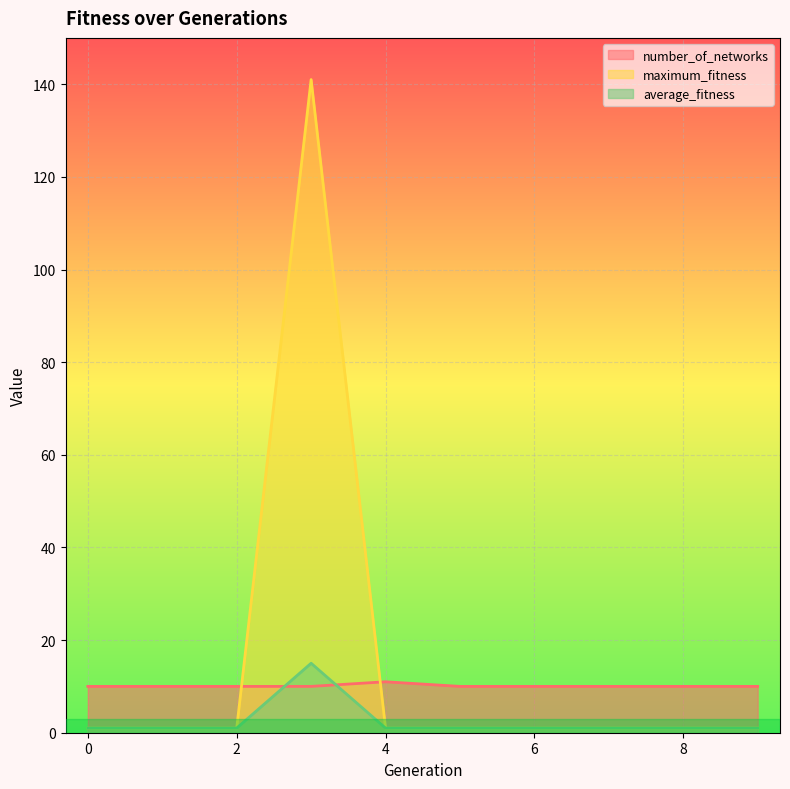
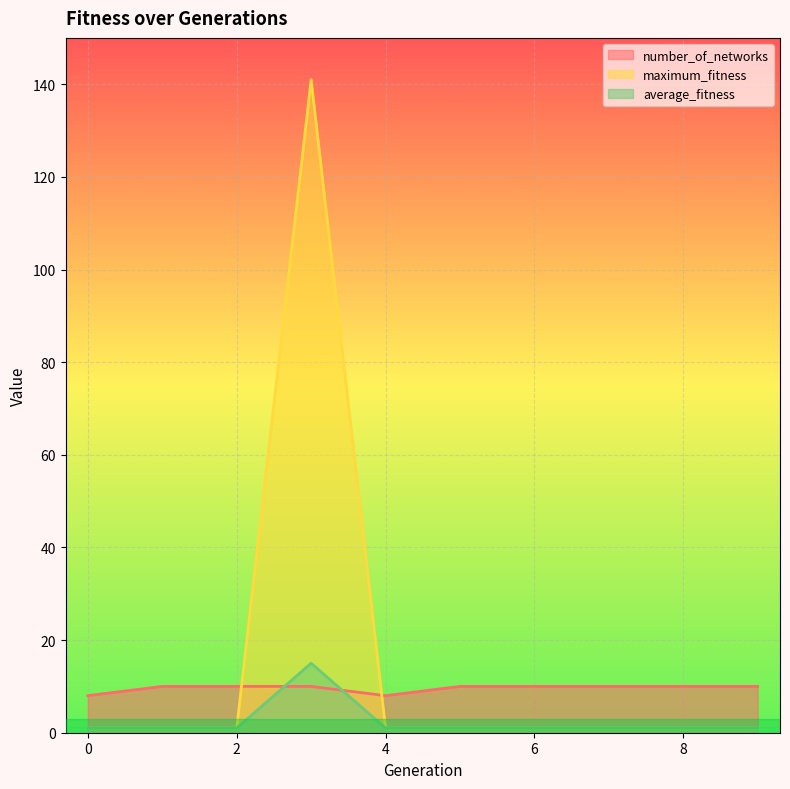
  {
    "number_of_networks": {
-     "0": 10,
+     "0": 8,
      "2": 10,
-     "4": 11,
+     "4": 8,
      "6": 10,
      "8": 10
    }
  }
